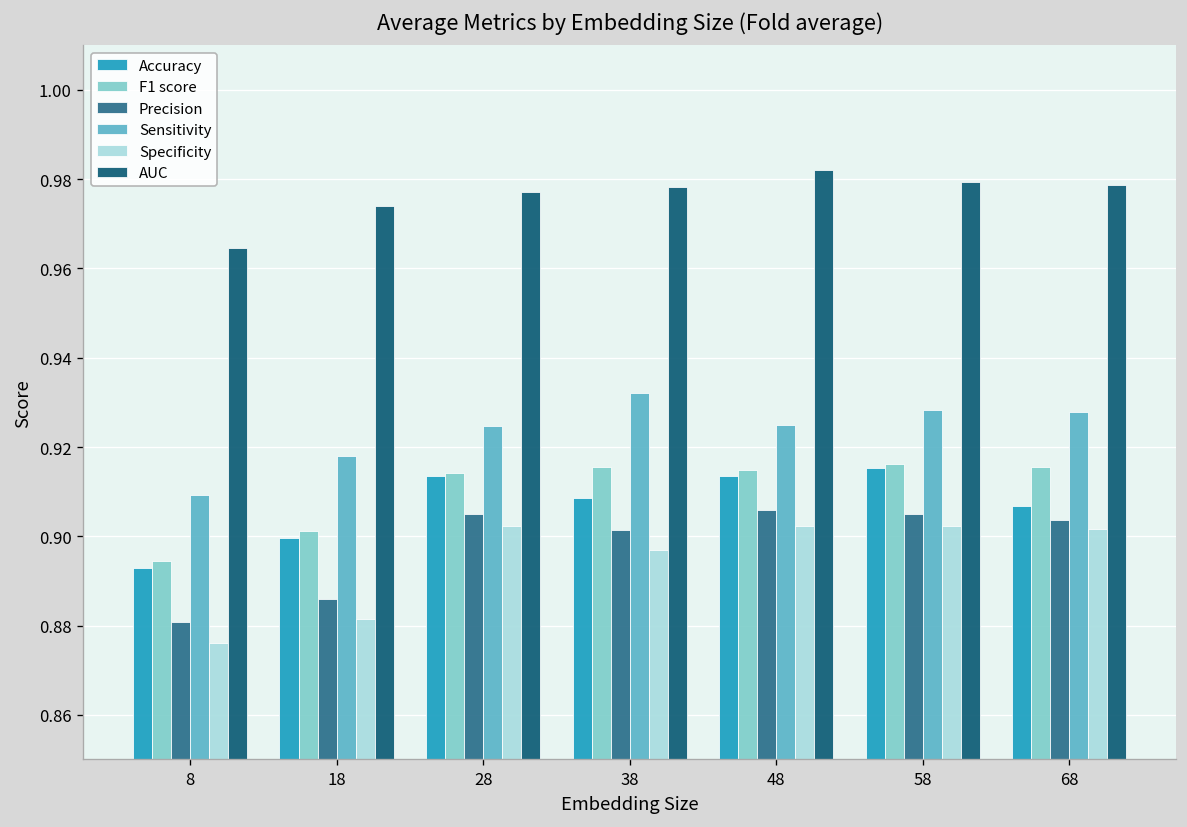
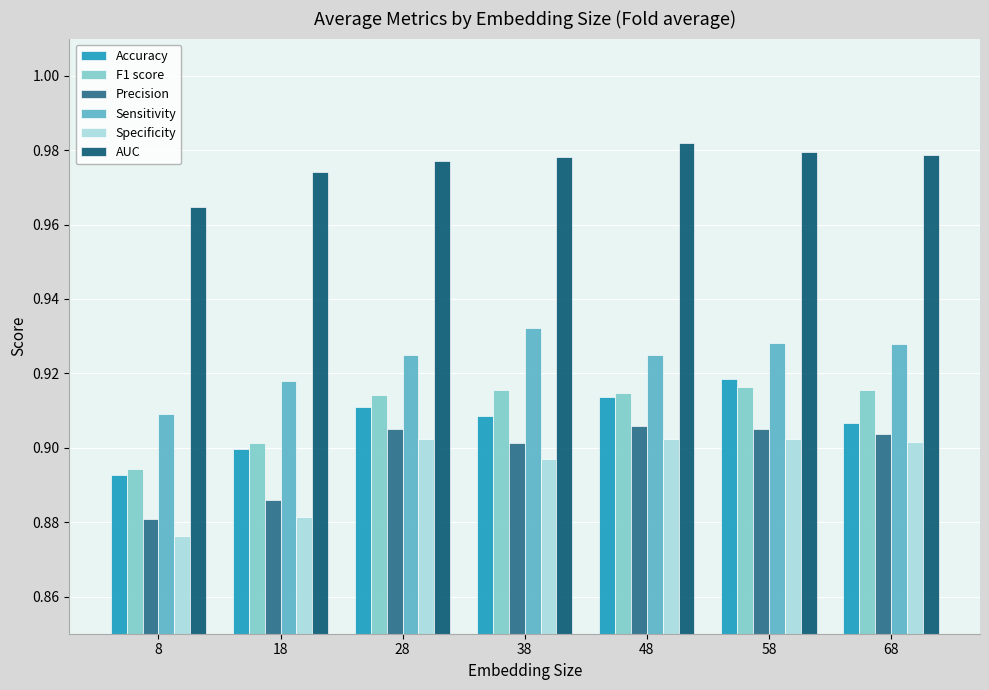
  {
    "Accuracy": {
      "8": 0.893,
      "18": 0.900,
-     "28": 0.913,
+     "28": 0.911,
      "38": 0.909,
      "48": 0.914,
-     "58": 0.915,
+     "58": 0.918,
      "68": 0.907
    }
  }
